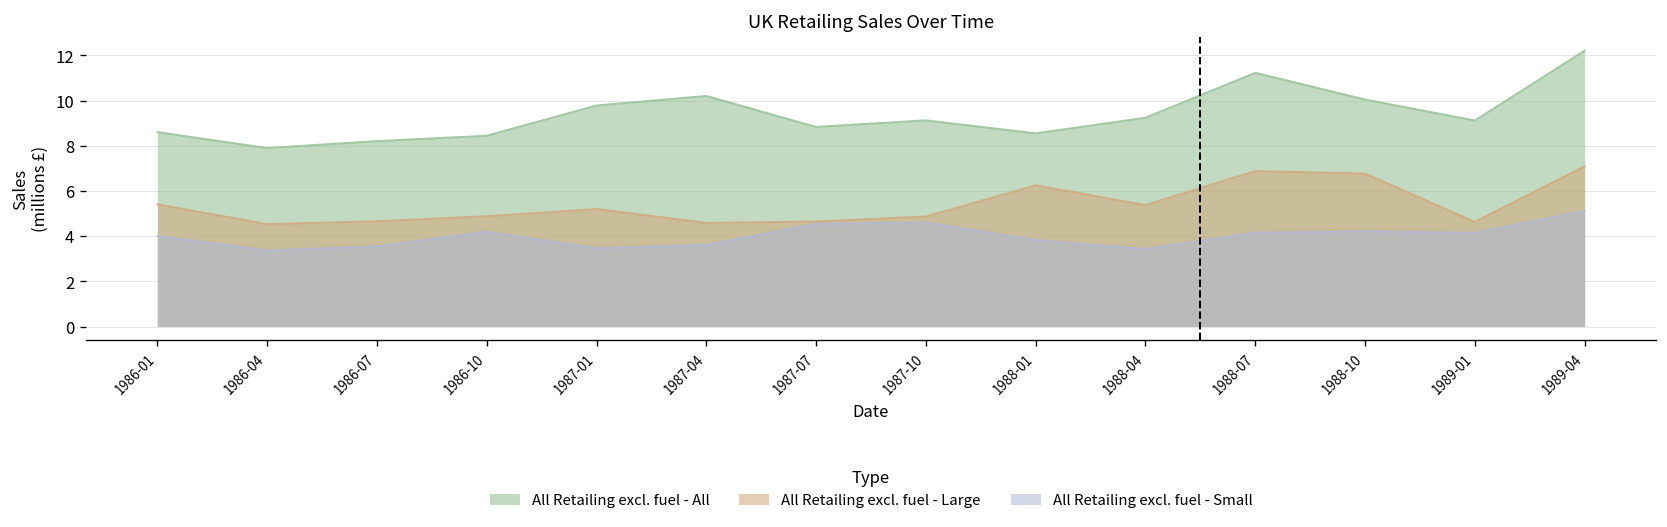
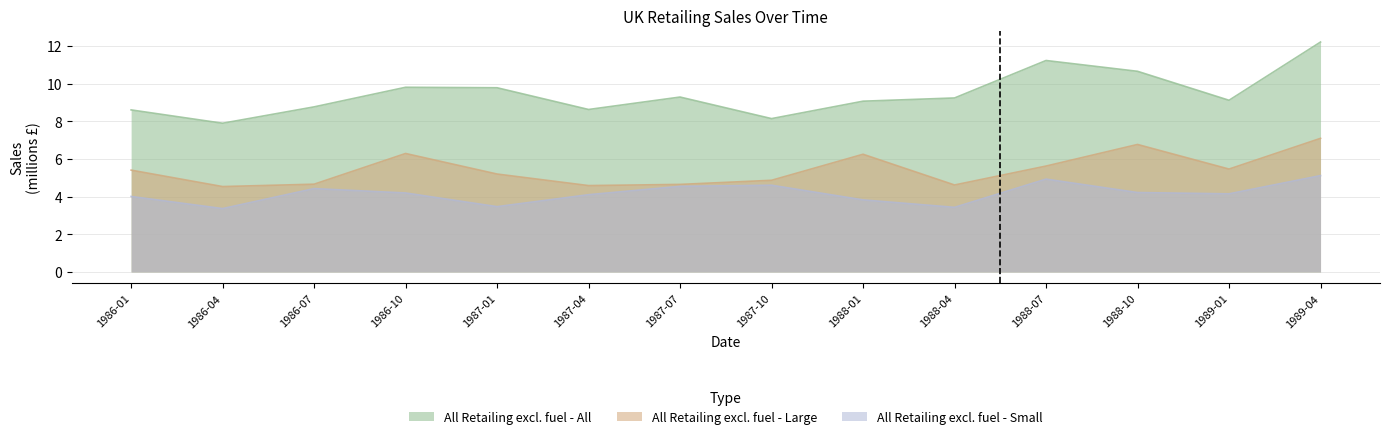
  {
    "All Retailing excl. fuel - All": {
      "1986-01": 8.6,
      "1986-04": 7.9,
-     "1986-07": 8.2,
-     "1986-10": 8.4,
+     "1986-07": 8.8,
+     "1986-10": 9.8,
      "1987-01": 9.8,
-     "1987-04": 10.2,
-     "1987-07": 8.8,
-     "1987-10": 9.1,
-     "1988-01": 8.5,
+     "1987-04": 8.6,
+     "1987-07": 9.3,
+     "1987-10": 8.1,
+     "1988-01": 9.1,
      "1988-04": 9.2,
      "1988-07": 11.2,
-     "1988-10": 10.0,
+     "1988-10": 10.7,
      "1989-01": 9.1,
      "1989-04": 12.2
    },
    "All Retailing excl. fuel - Large": {
      "1986-01": 5.4,
      "1986-04": 4.5,
      "1986-07": 4.7,
-     "1986-10": 4.9,
+     "1986-10": 6.3,
      "1987-01": 5.2,
      "1987-04": 4.6,
      "1987-10": 4.9,
      "1988-01": 6.2,
-     "1988-04": 5.4,
-     "1988-07": 6.9,
+     "1988-04": 4.6,
+     "1988-07": 5.6,
      "1988-10": 6.8,
-     "1989-01": 4.6,
+     "1989-01": 5.5,
      "1989-04": 7.1
    },
    "All Retailing excl. fuel - Small": {
      "1986-01": 4.0,
      "1986-04": 3.4,
-     "1986-07": 3.5,
+     "1986-07": 4.4,
      "1986-10": 4.2,
      "1987-01": 3.5,
-     "1987-04": 3.6,
+     "1987-04": 4.1,
      "1987-10": 4.6,
      "1988-01": 3.8,
      "1988-04": 3.4,
-     "1988-07": 4.2,
+     "1988-07": 4.9,
      "1988-10": 4.2,
      "1989-01": 4.1,
      "1989-04": 5.1
    }
  }
